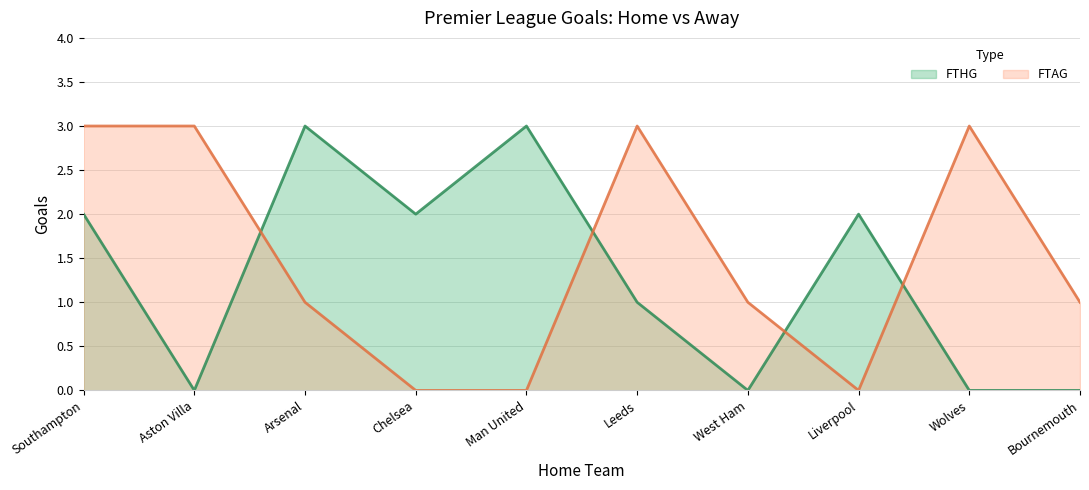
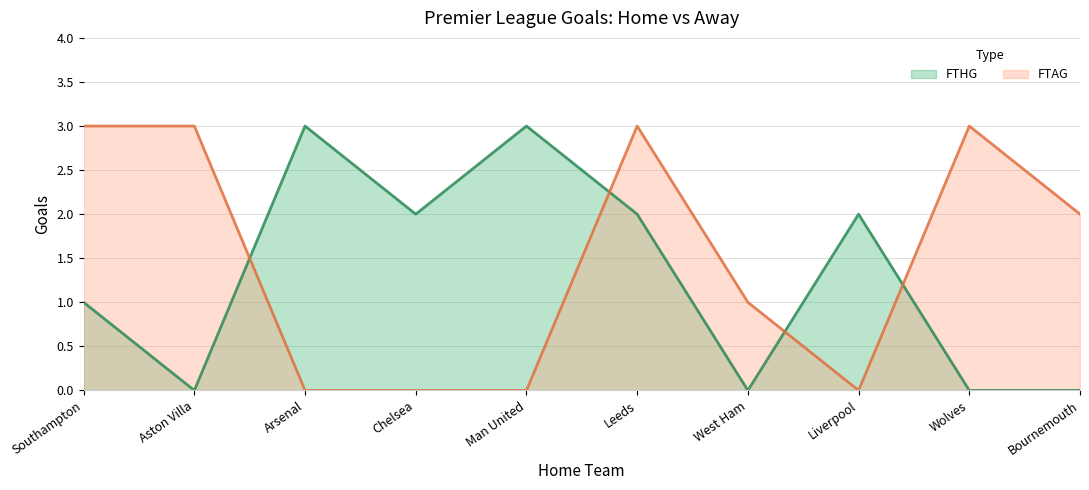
  {
    "FTHG": {
-     "Southampton": 2,
+     "Southampton": 1,
      "Aston Villa": 0,
      "Arsenal": 3,
      "Chelsea": 2,
      "Man United": 3,
-     "Leeds": 1,
+     "Leeds": 2,
      "West Ham": 0,
      "Liverpool": 2,
      "Wolves": 0,
      "Bournemouth": 0
    },
    "FTAG": {
      "Southampton": 3,
      "Aston Villa": 3,
-     "Arsenal": 1,
+     "Arsenal": 0,
      "Chelsea": 0,
      "Man United": 0,
      "Leeds": 3,
      "West Ham": 1,
      "Liverpool": 0,
      "Wolves": 3,
-     "Bournemouth": 1
+     "Bournemouth": 2
    }
  }
